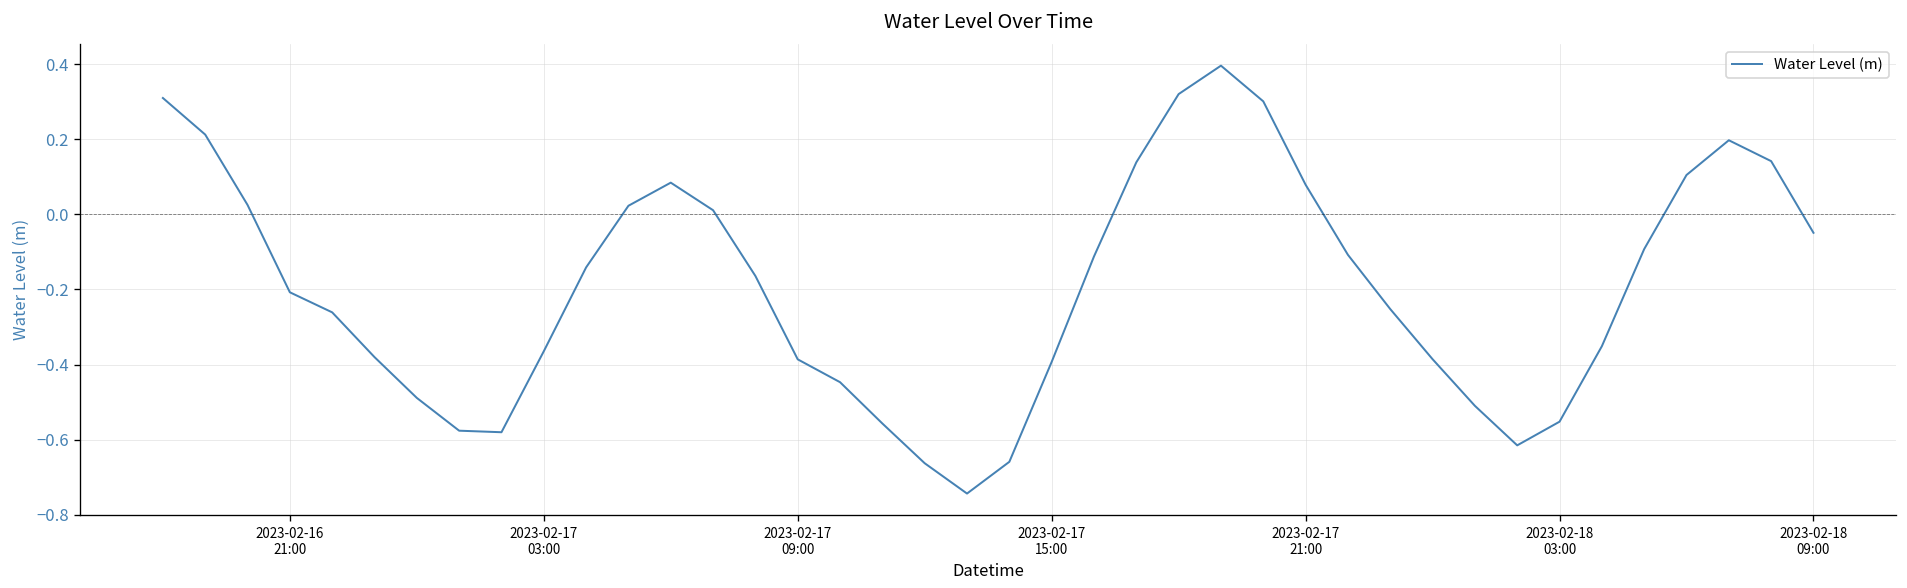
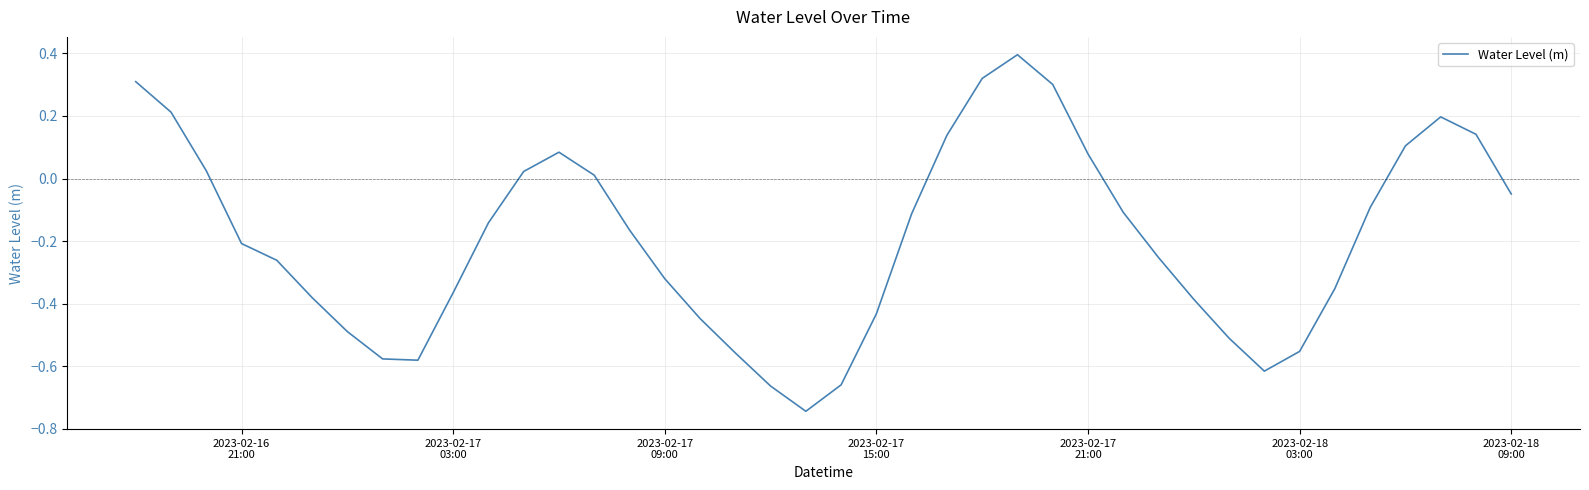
  {
    "2023-02-16 21:00": -0.21,
    "2023-02-17 03:00": -0.36,
-   "2023-02-17 09:00": -0.39,
-   "2023-02-17 15:00": -0.39,
+   "2023-02-17 09:00": -0.32,
+   "2023-02-17 15:00": -0.43,
    "2023-02-17 21:00": 0.08,
    "2023-02-18 03:00": -0.55,
    "2023-02-18 09:00": -0.05
  }
